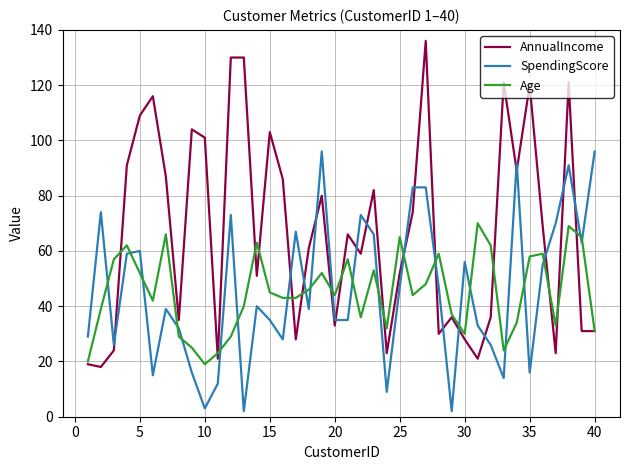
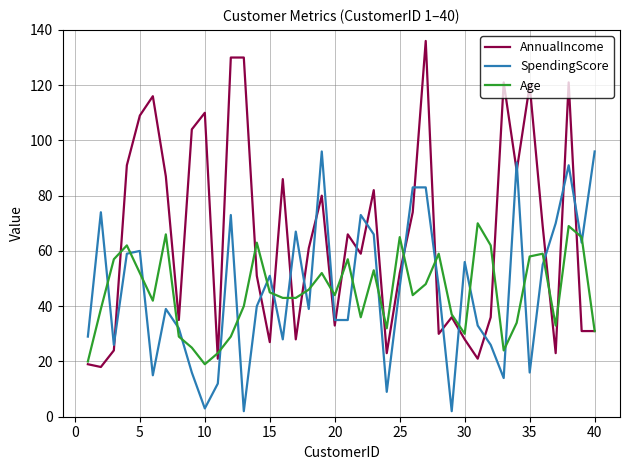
  {
    "AnnualIncome": {
      "5": 109,
-     "10": 101,
-     "15": 103,
+     "10": 110,
+     "15": 27,
      "20": 33,
      "25": 52,
      "30": 28
    },
    "SpendingScore": {
      "5": 60,
      "10": 3,
-     "15": 35,
+     "15": 51,
      "20": 35,
      "25": 47,
      "30": 56,
      "35": 16,
      "40": 96
    },
    "Age": {
      "5": 52,
      "10": 19,
      "15": 45,
      "20": 44,
      "25": 65,
      "30": 30,
      "35": 58
    }
  }
